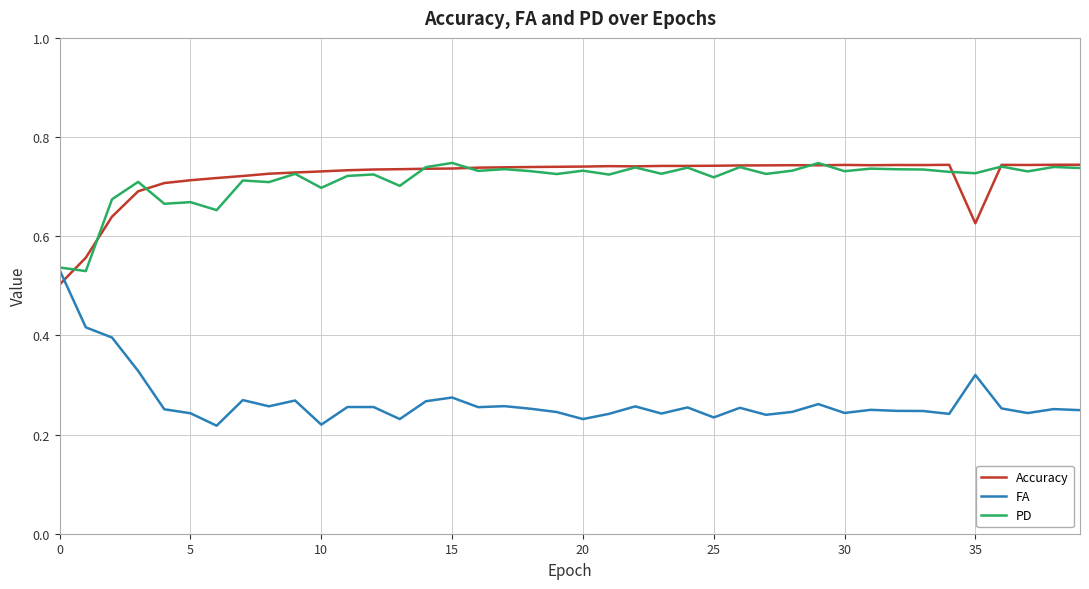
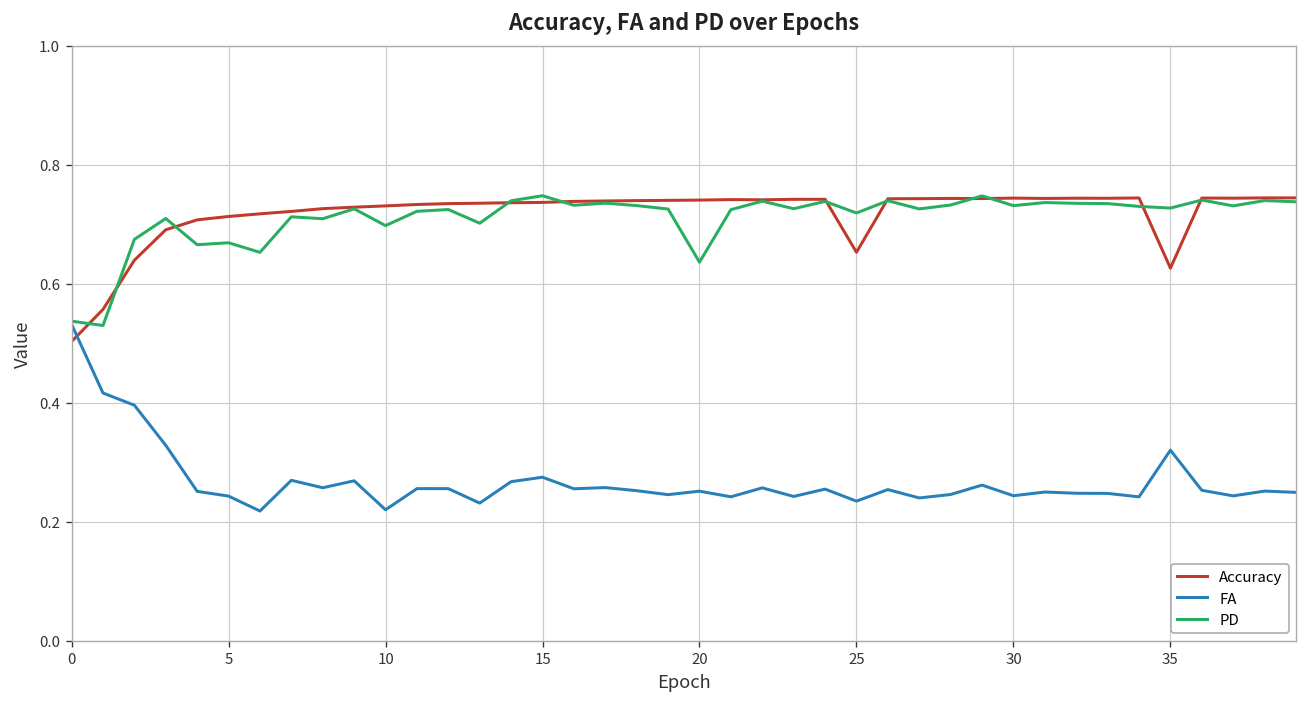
  {
    "Accuracy": {
      "0": 0.50,
      "5": 0.71,
      "10": 0.73,
      "15": 0.74,
      "20": 0.74,
-     "25": 0.74,
+     "25": 0.65,
      "30": 0.74,
      "35": 0.63
    },
    "FA": {
      "0": 0.53,
      "5": 0.24,
      "10": 0.22,
      "15": 0.27,
-     "20": 0.23,
+     "20": 0.25,
      "25": 0.23,
      "30": 0.24,
      "35": 0.32
    },
    "PD": {
      "0": 0.54,
      "5": 0.67,
      "10": 0.70,
      "15": 0.75,
-     "20": 0.73,
+     "20": 0.64,
      "25": 0.72,
      "30": 0.73,
      "35": 0.73
    }
  }
